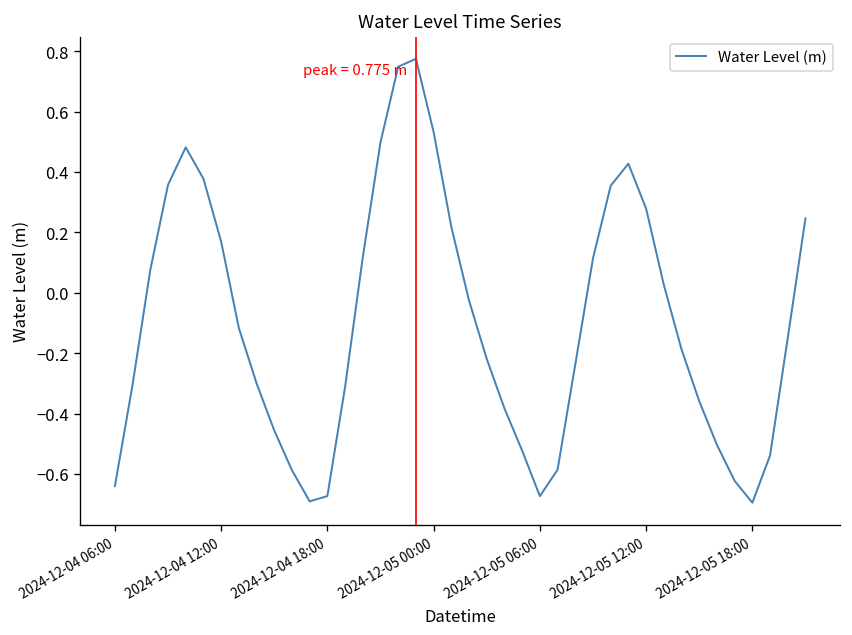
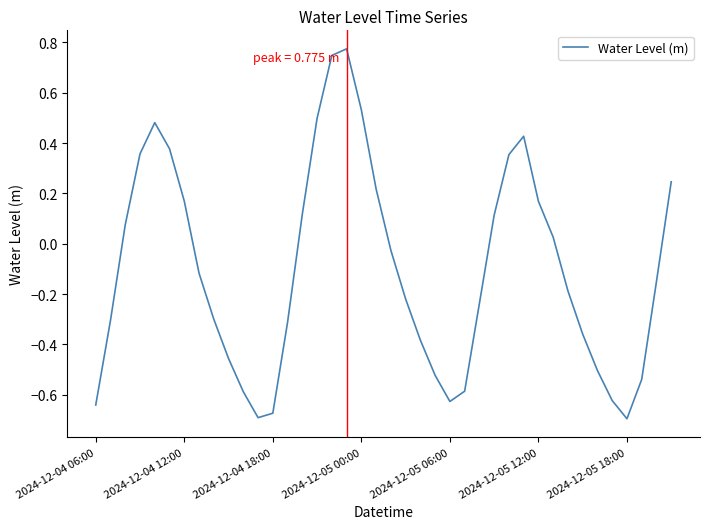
  {
    "2024-12-04 06:00": -0.64,
    "2024-12-04 12:00": 0.17,
    "2024-12-04 18:00": -0.67,
    "2024-12-05 00:00": 0.53,
-   "2024-12-05 06:00": -0.67,
-   "2024-12-05 12:00": 0.28,
+   "2024-12-05 06:00": -0.63,
+   "2024-12-05 12:00": 0.17,
    "2024-12-05 18:00": -0.70
  }
